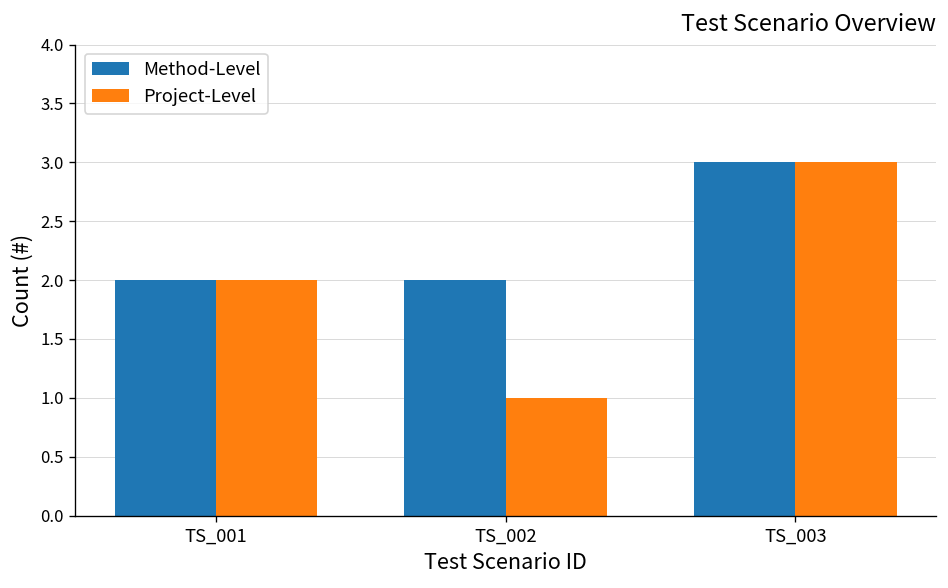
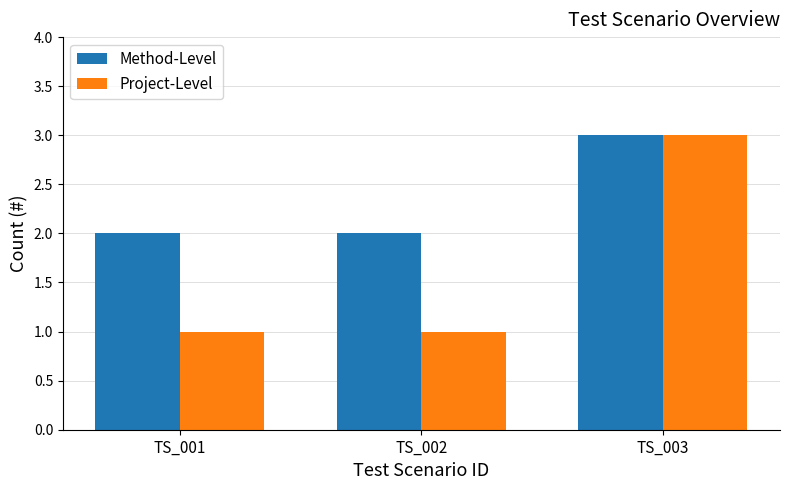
  {
    "Method-Level": {
      "TS_001": 2,
      "TS_002": 2,
      "TS_003": 3
    },
    "Project-Level": {
-     "TS_001": 2,
+     "TS_001": 1,
      "TS_002": 1,
      "TS_003": 3
    }
  }
